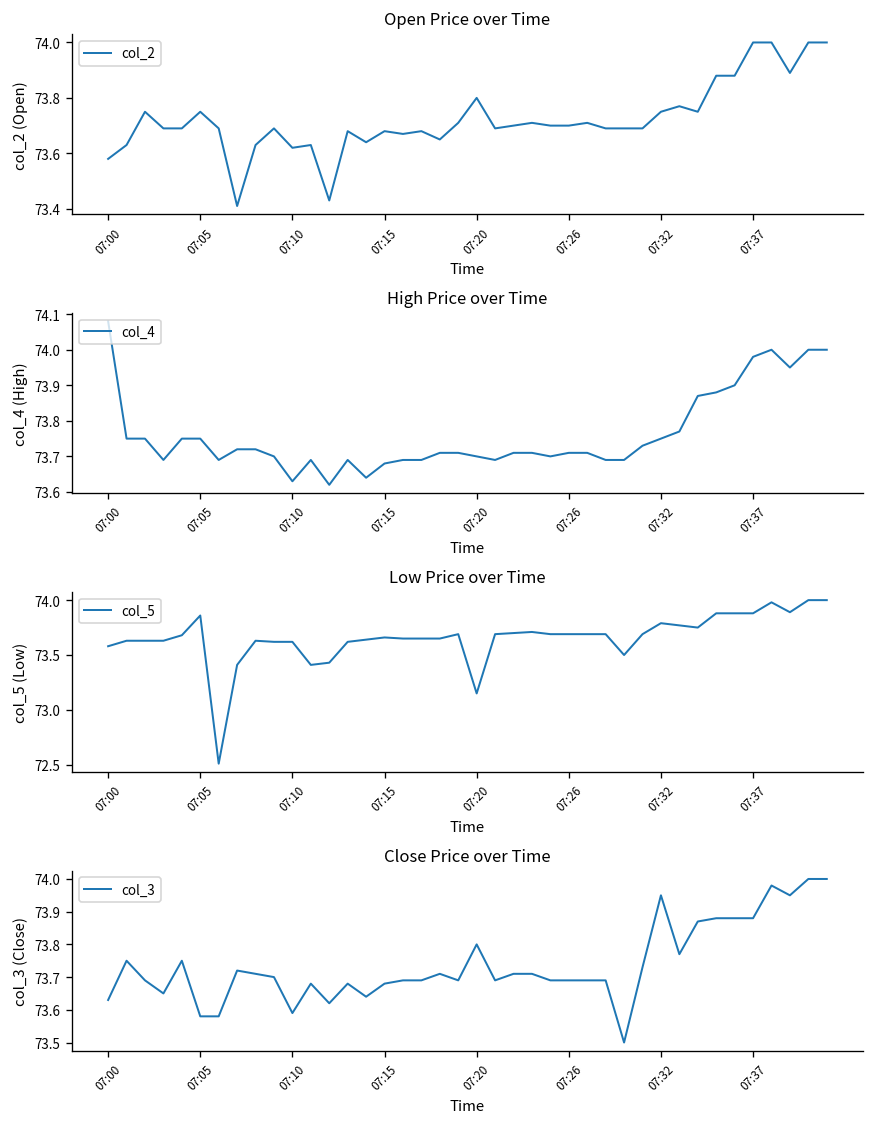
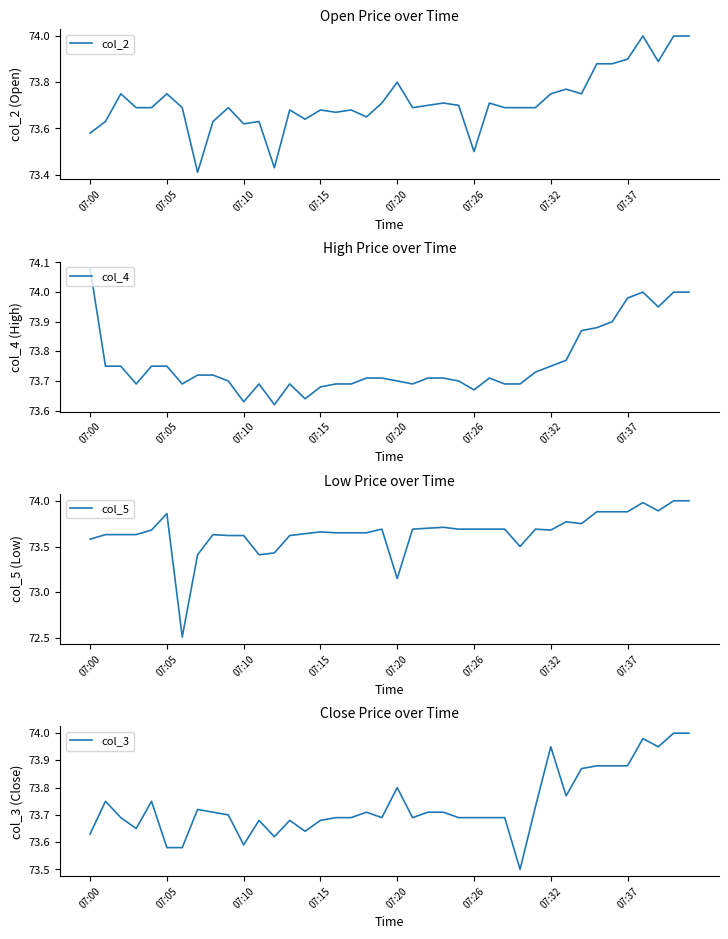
  {
    "Open Price over Time": {
      "07:00": 73.58,
      "07:05": 73.75,
      "07:10": 73.62,
      "07:15": 73.68,
      "07:20": 73.8,
-     "07:26": 73.7,
+     "07:26": 73.5,
      "07:32": 73.75,
-     "07:37": 74.0
+     "07:37": 73.9
    },
    "High Price over Time": {
      "07:05": 73.75,
      "07:10": 73.63,
      "07:15": 73.68,
      "07:20": 73.70,
-     "07:26": 73.71,
+     "07:26": 73.67,
      "07:32": 73.75,
      "07:37": 73.98
    },
    "Low Price over Time": {
      "07:00": 73.6,
      "07:05": 73.9,
      "07:10": 73.6,
      "07:15": 73.7,
      "07:20": 73.2,
      "07:26": 73.7,
-     "07:32": 73.8,
+     "07:32": 73.7,
      "07:37": 73.9
    },
    "Close Price over Time": {
      "07:00": 73.63,
      "07:05": 73.58,
      "07:10": 73.59,
      "07:15": 73.68,
      "07:20": 73.80,
      "07:26": 73.69,
      "07:32": 73.95,
      "07:37": 73.88
    }
  }
